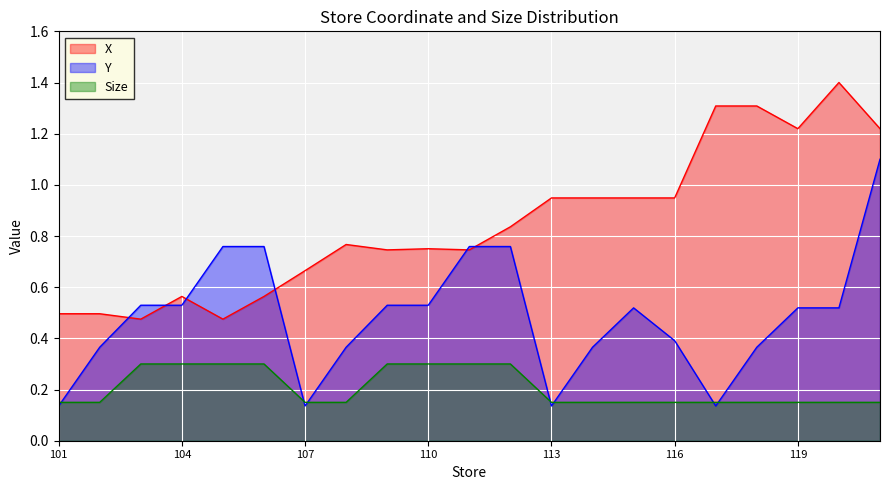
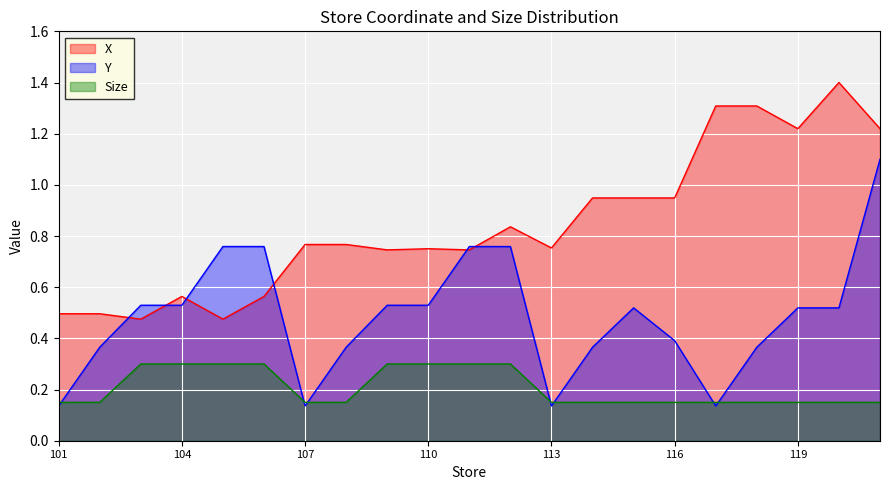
  {
    "X": {
      "101": 0.50,
      "104": 0.56,
-     "107": 0.66,
+     "107": 0.77,
      "110": 0.75,
-     "113": 0.95,
+     "113": 0.75,
      "116": 0.95,
      "119": 1.22
    },
    "Y": {
      "101": 0.14,
      "104": 0.53,
      "107": 0.14,
      "110": 0.53,
      "113": 0.14,
      "116": 0.39,
      "119": 0.52
    },
    "Size": {
      "101": 0.15,
      "104": 0.30,
      "107": 0.15,
      "110": 0.30,
      "113": 0.15,
      "116": 0.15,
      "119": 0.15
    }
  }
